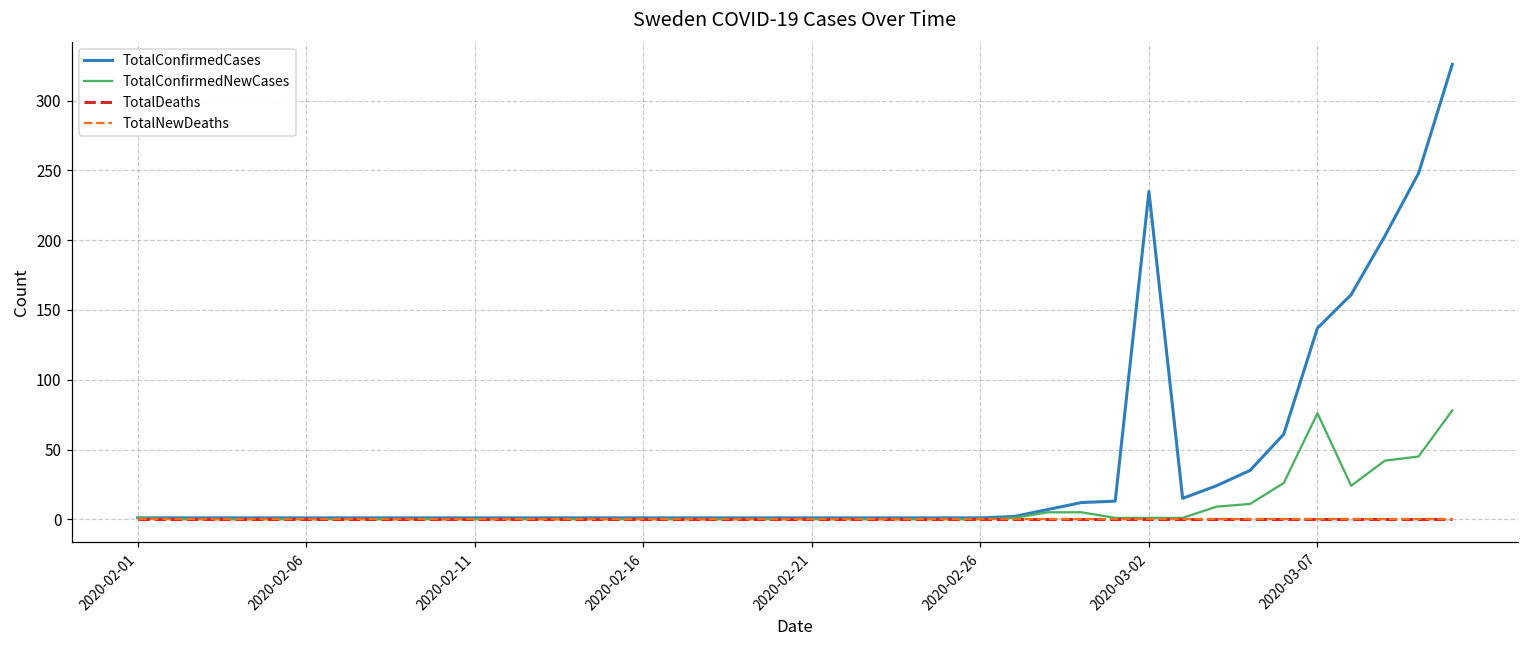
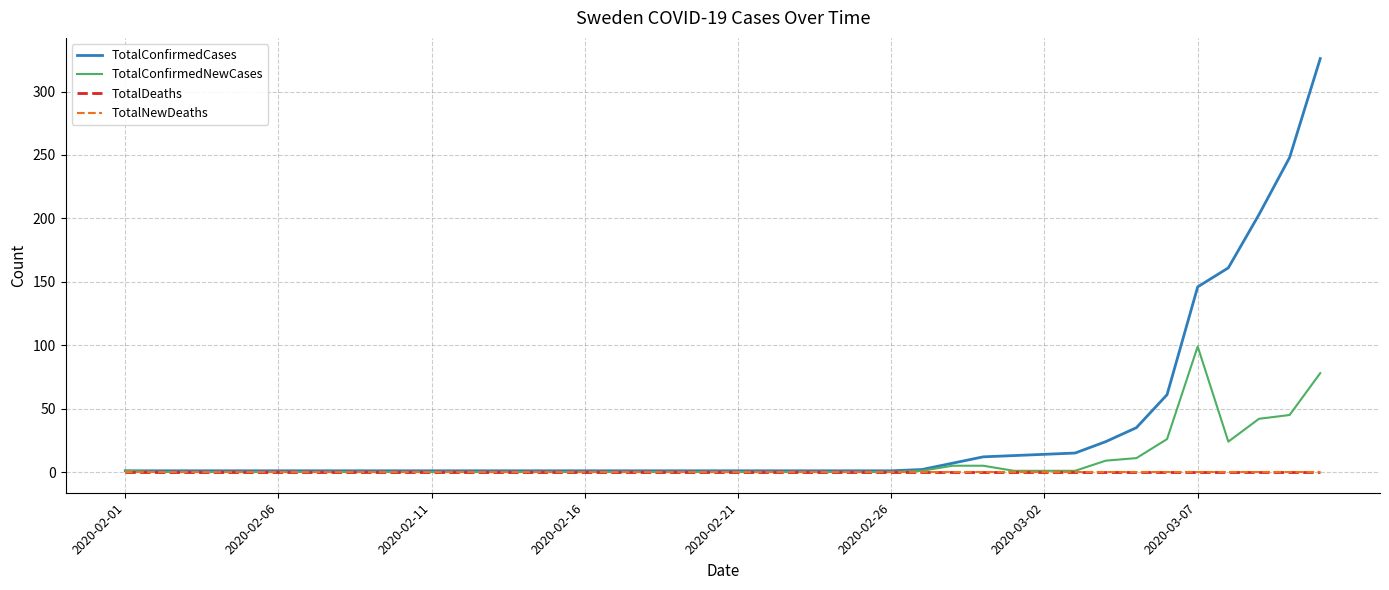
  {
    "TotalConfirmedCases": {
-     "2020-03-02": 235,
-     "2020-03-07": 137
+     "2020-03-02": 14,
+     "2020-03-07": 146
    },
    "TotalConfirmedNewCases": {
-     "2020-03-07": 76
+     "2020-03-07": 99
    },
    "TotalNewDeaths": {
      "2020-03-07": 0
    }
  }
